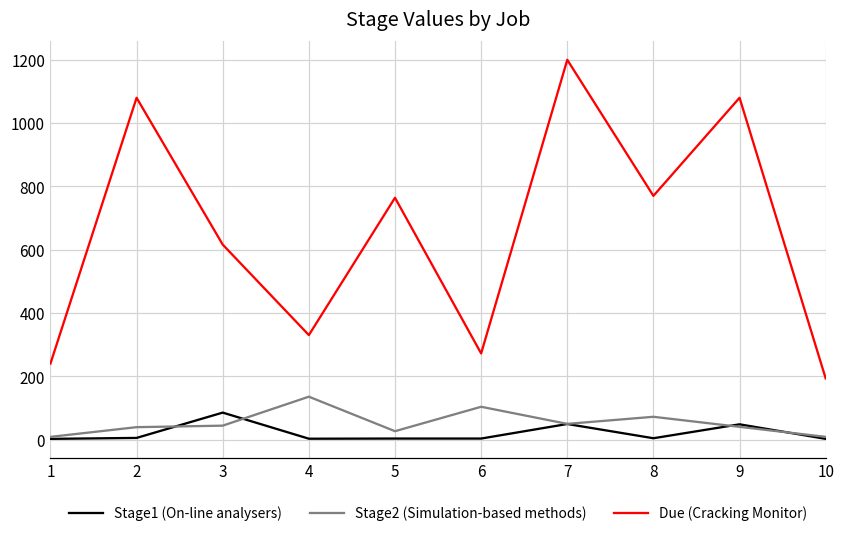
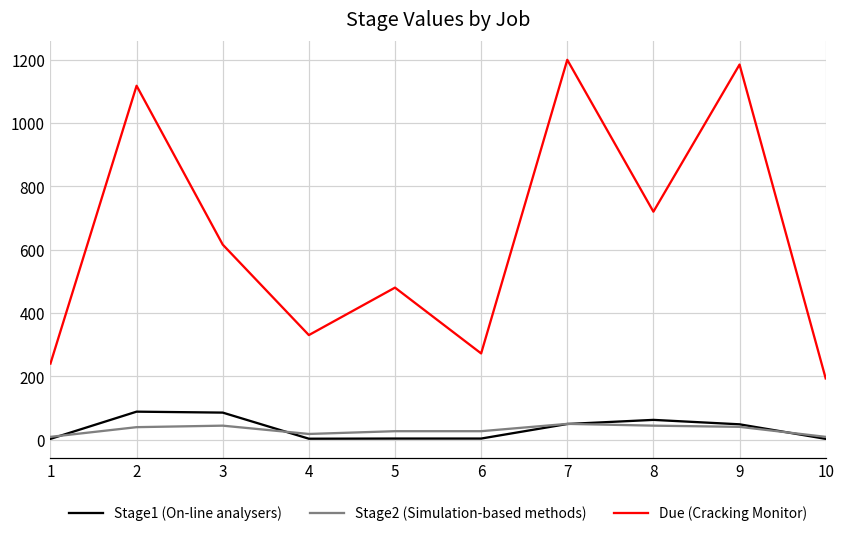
  {
    "Stage1 (On-line analysers)": {
-     "2": 10,
+     "2": 90,
      "3": 90,
      "4": 0,
      "5": 0,
      "6": 0,
-     "8": 0
+     "8": 60
    },
    "Stage2 (Simulation-based methods)": {
      "2": 40,
      "3": 40,
-     "4": 140,
+     "4": 20,
      "5": 30,
-     "6": 100,
-     "8": 70
+     "6": 30,
+     "8": 40
    },
    "Due (Cracking Monitor)": {
      "1": 240,
-     "2": 1080,
+     "2": 1120,
      "3": 620,
      "4": 330,
-     "5": 760,
+     "5": 480,
      "6": 270,
      "7": 1200,
-     "8": 770,
-     "9": 1080,
+     "8": 720,
+     "9": 1190,
      "10": 190
    }
  }
